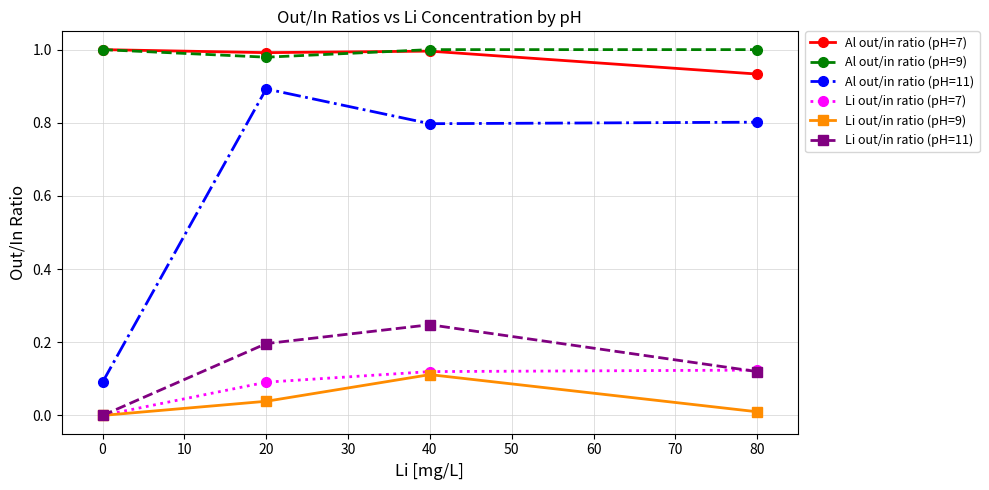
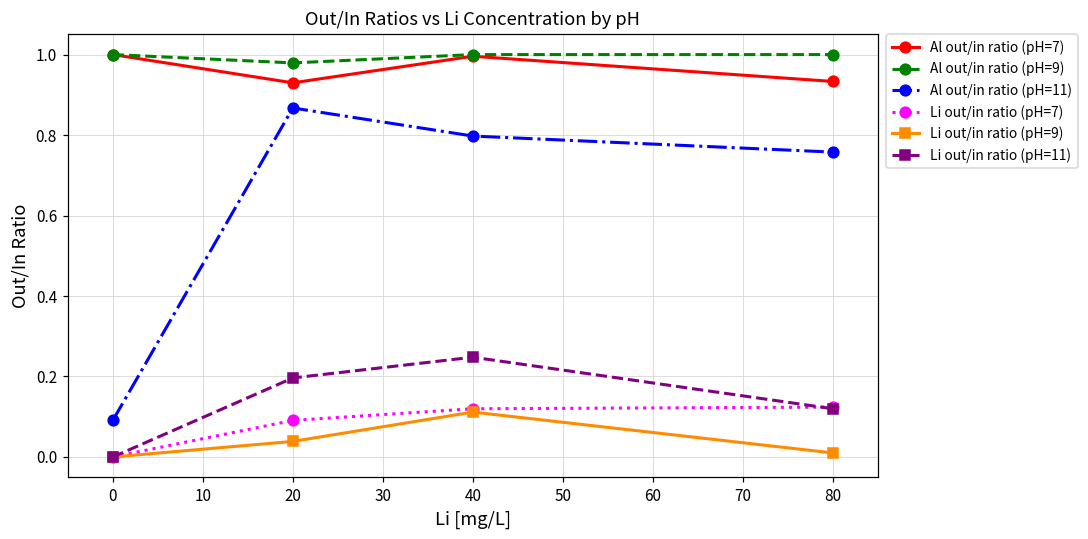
  {
    "Al out/in ratio (pH=7)": {
-     "20": 0.99,
+     "20": 0.93,
      "80": 0.93
    },
    "Al out/in ratio (pH=9)": {
      "20": 0.98,
      "80": 1.00
    },
    "Al out/in ratio (pH=11)": {
      "0": 0.09,
-     "20": 0.89,
+     "20": 0.87,
      "40": 0.80,
-     "80": 0.80
+     "80": 0.76
    },
    "Li out/in ratio (pH=7)": {
      "20": 0.09,
      "40": 0.12
    },
    "Li out/in ratio (pH=9)": {
      "20": 0.04,
      "40": 0.11,
      "80": 0.01
    },
    "Li out/in ratio (pH=11)": {
      "20": 0.20,
      "40": 0.25
    }
  }
